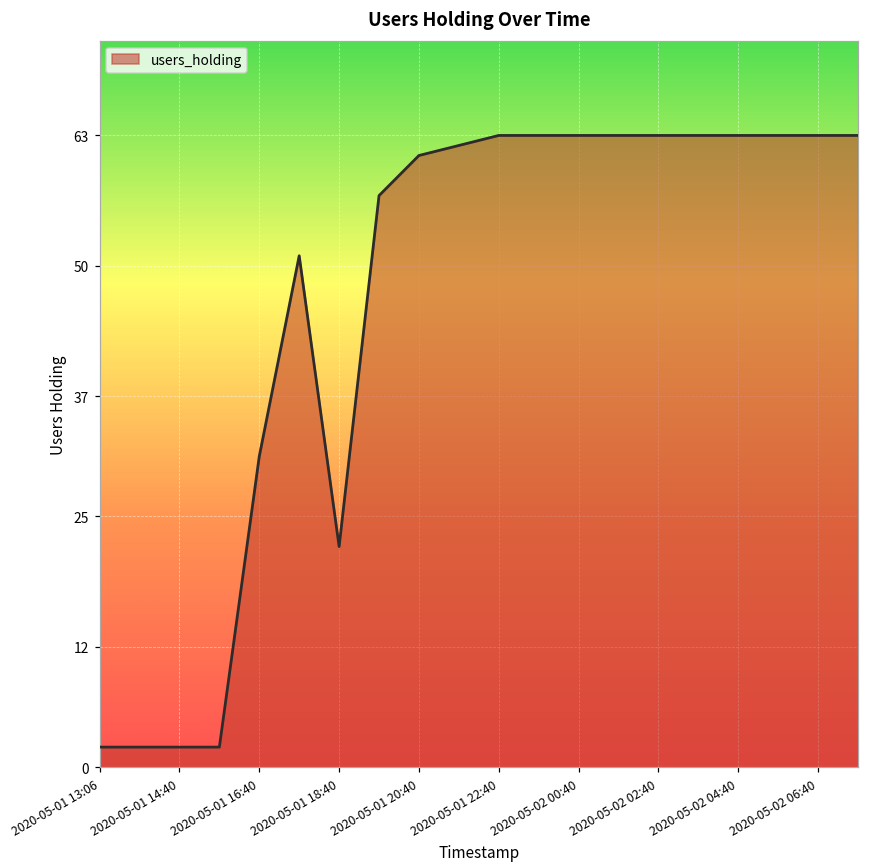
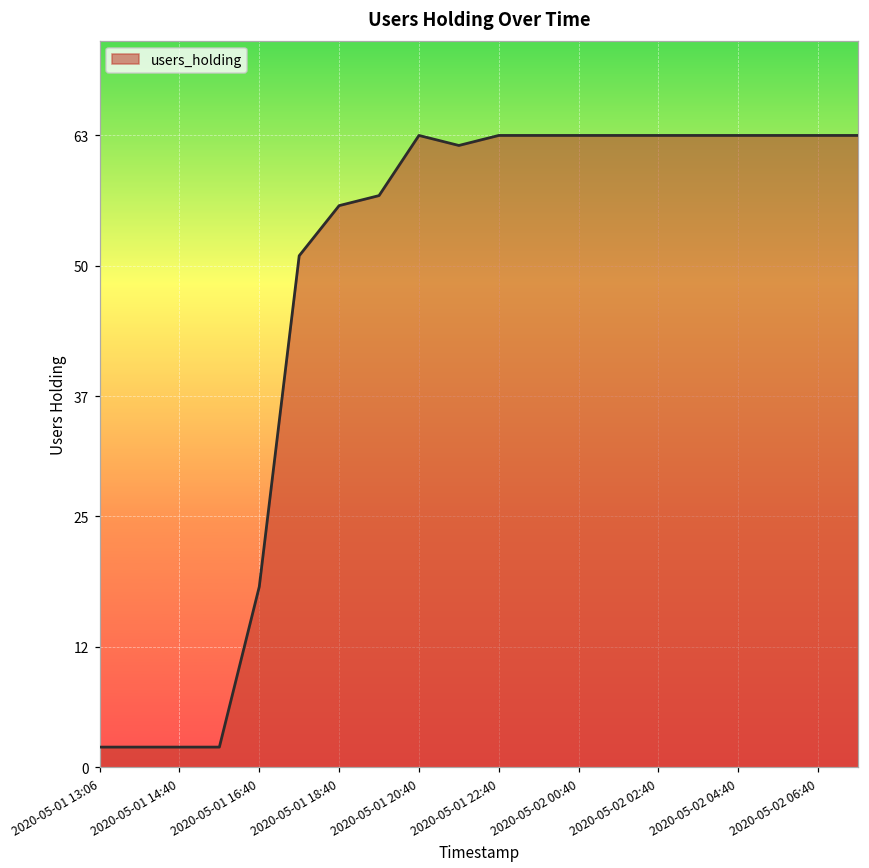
  {
    "2020-05-01 13:06": 2,
    "2020-05-01 14:40": 2,
-   "2020-05-01 16:40": 31,
-   "2020-05-01 18:40": 22,
-   "2020-05-01 20:40": 61,
+   "2020-05-01 16:40": 18,
+   "2020-05-01 18:40": 56,
+   "2020-05-01 20:40": 63,
    "2020-05-01 22:40": 63,
    "2020-05-02 00:40": 63,
    "2020-05-02 02:40": 63,
    "2020-05-02 04:40": 63,
    "2020-05-02 06:40": 63
  }
